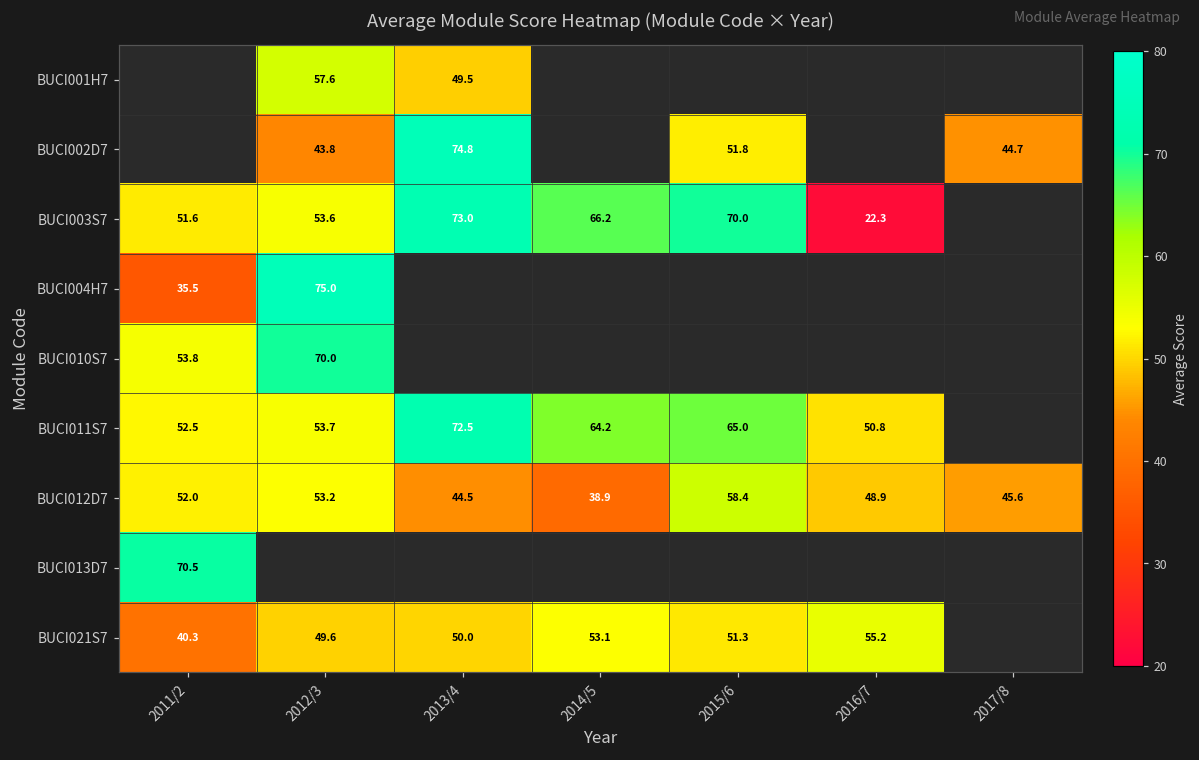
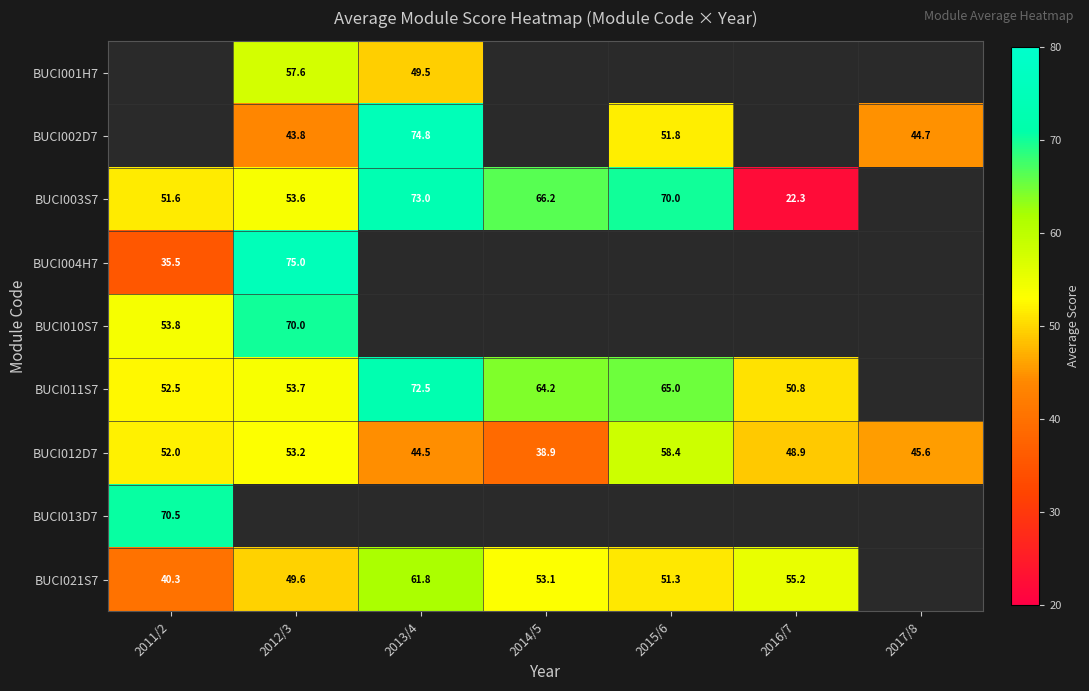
  {
    "BUCI001H7": {
      "2012/3": 57.6,
      "2013/4": 49.5
    },
    "BUCI002D7": {
      "2012/3": 43.8,
      "2013/4": 74.8,
      "2015/6": 51.8,
      "2017/8": 44.7
    },
    "BUCI003S7": {
      "2011/2": 51.6,
      "2012/3": 53.6,
      "2013/4": 73.0,
      "2014/5": 66.2,
      "2015/6": 70.0,
      "2016/7": 22.3
    },
    "BUCI004H7": {
      "2011/2": 35.5,
      "2012/3": 75.0
    },
    "BUCI010S7": {
      "2011/2": 53.8,
      "2012/3": 70.0
    },
    "BUCI011S7": {
      "2011/2": 52.5,
      "2012/3": 53.7,
      "2013/4": 72.5,
      "2014/5": 64.2,
      "2015/6": 65.0,
      "2016/7": 50.8
    },
    "BUCI012D7": {
      "2011/2": 52.0,
      "2012/3": 53.2,
      "2013/4": 44.5,
      "2014/5": 38.9,
      "2015/6": 58.4,
      "2016/7": 48.9,
      "2017/8": 45.6
    },
    "BUCI013D7": {
      "2011/2": 70.5
    },
    "BUCI021S7": {
      "2011/2": 40.3,
      "2012/3": 49.6,
-     "2013/4": 50.0,
+     "2013/4": 61.8,
      "2014/5": 53.1,
      "2015/6": 51.3,
      "2016/7": 55.2
    }
  }
